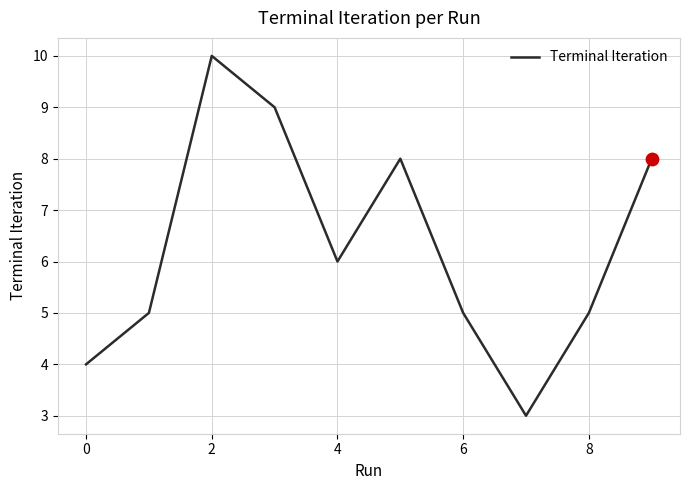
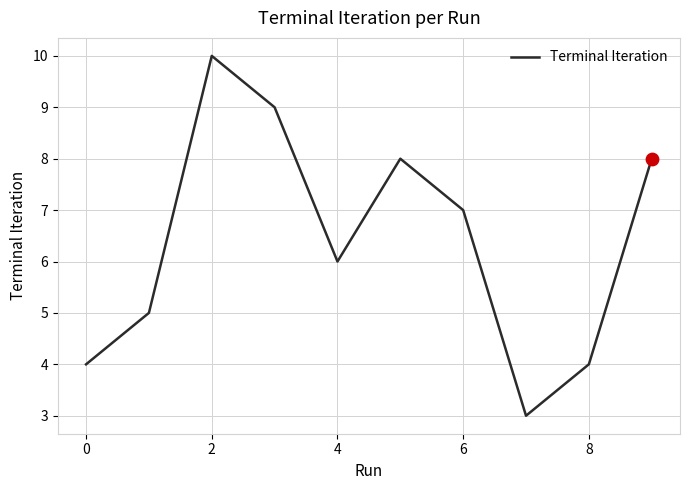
  {
    "Terminal Iteration": {
      "0": 4,
      "2": 10,
      "4": 6,
-     "6": 5,
-     "8": 5
+     "6": 7,
+     "8": 4
    }
  }
